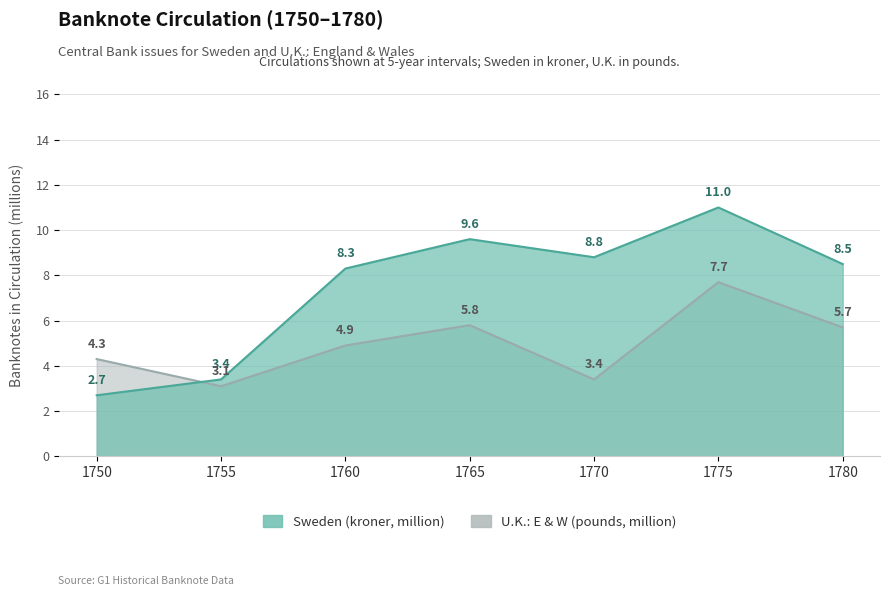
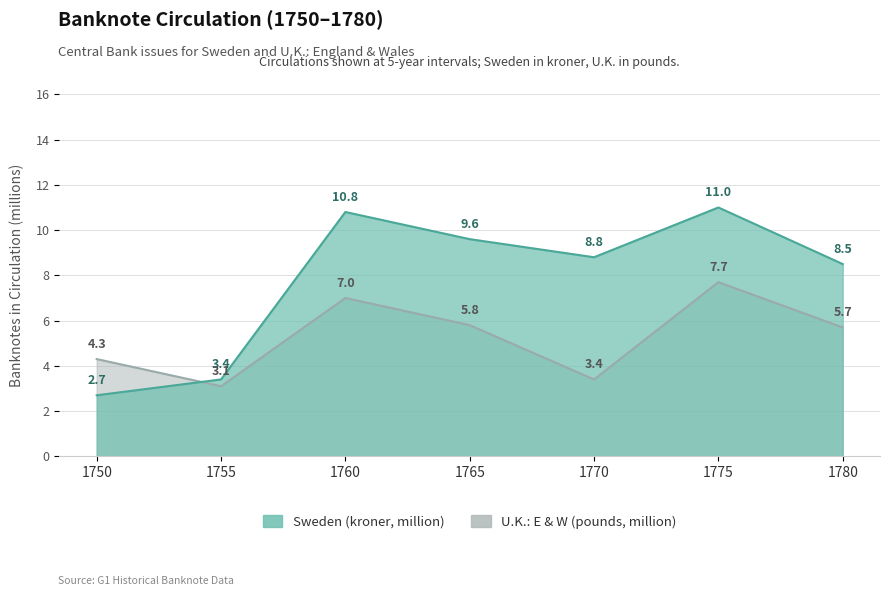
  {
    "U.K.: E & W (pounds, million)": {
      "1750": 4.3,
-     "1760": 4.9,
+     "1760": 7.0,
      "1765": 5.8,
      "1770": 3.4,
      "1775": 7.7,
      "1780": 5.7
    },
    "Sweden (kroner, million)": {
      "1750": 2.7,
-     "1760": 8.3,
+     "1760": 10.8,
      "1765": 9.6,
      "1770": 8.8,
      "1775": 11.0,
      "1780": 8.5
    }
  }
